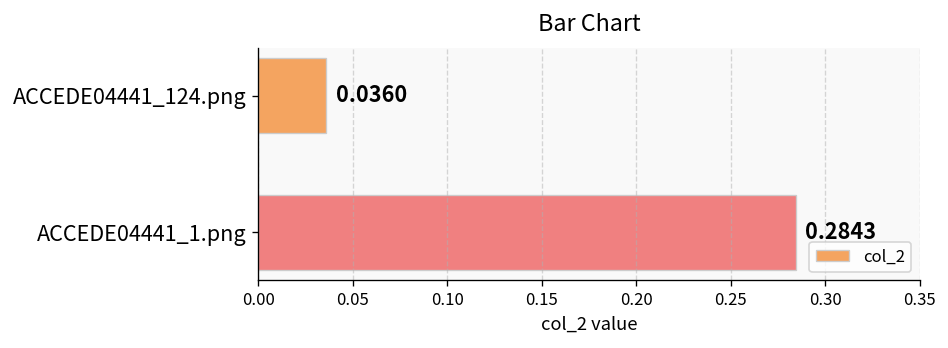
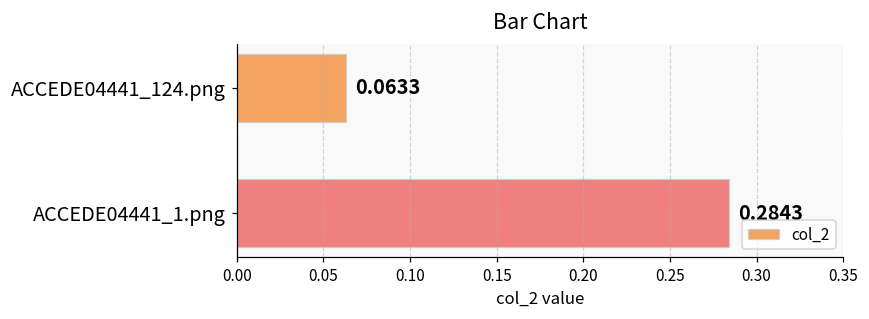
  {
-   "ACCEDE04441_124.png": 0.0360
+   "ACCEDE04441_124.png": 0.0633
  }
